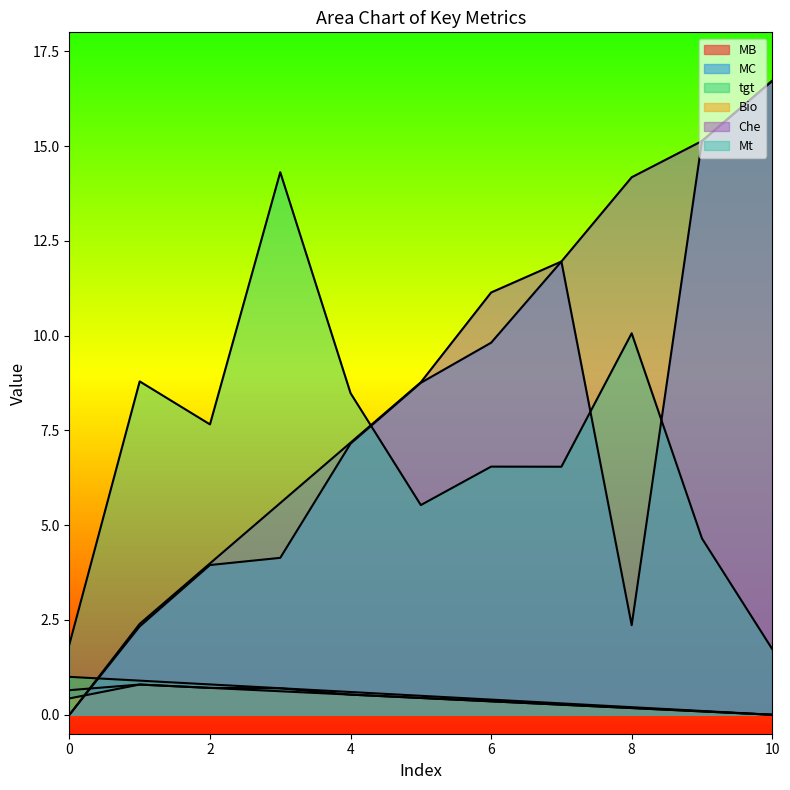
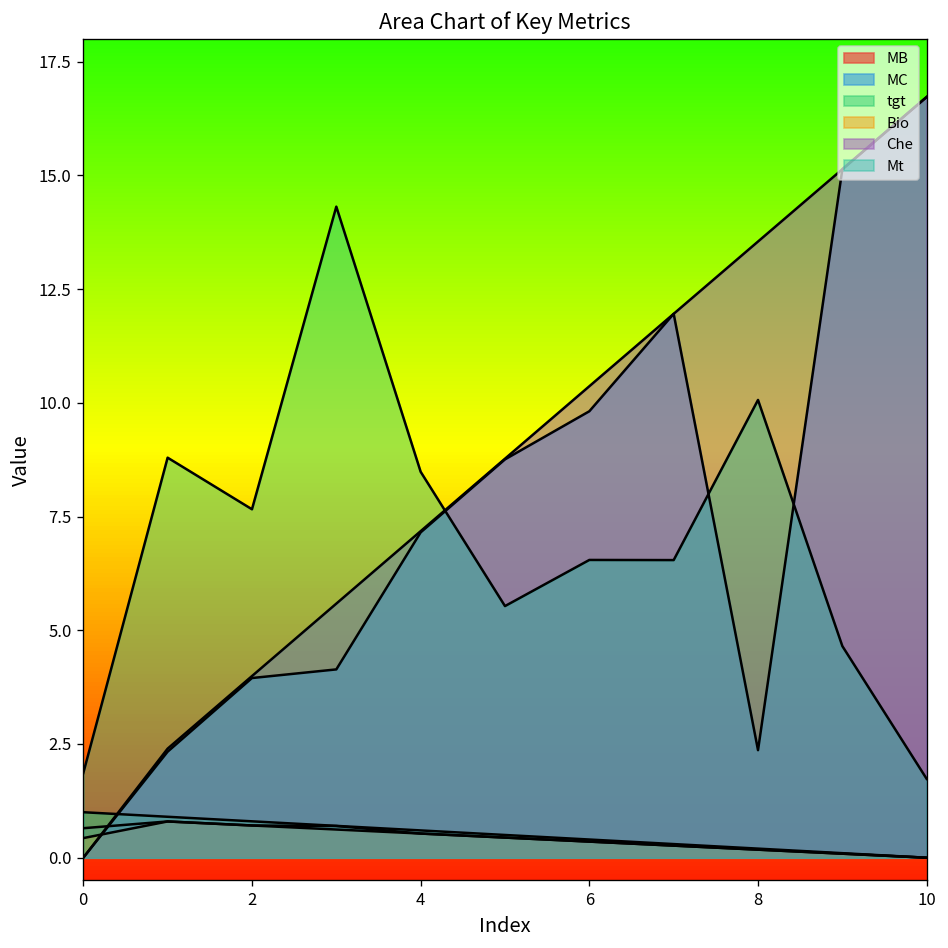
  {
    "MB": {
      "0": 0.6
    },
    "MC": {
      "6": 9.8,
      "8": 2.4
    },
    "Bio": {
      "0": 0.4
    },
    "Che": {
-     "6": 11.1,
-     "8": 14.2
+     "6": 10.4,
+     "8": 13.5
    }
  }
